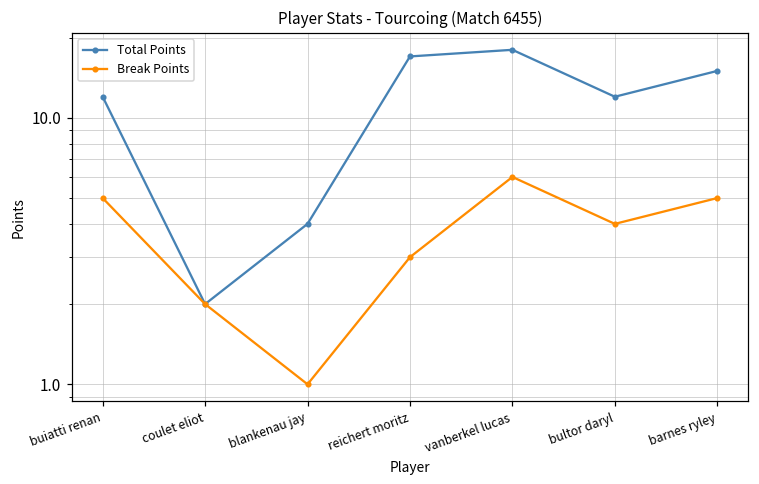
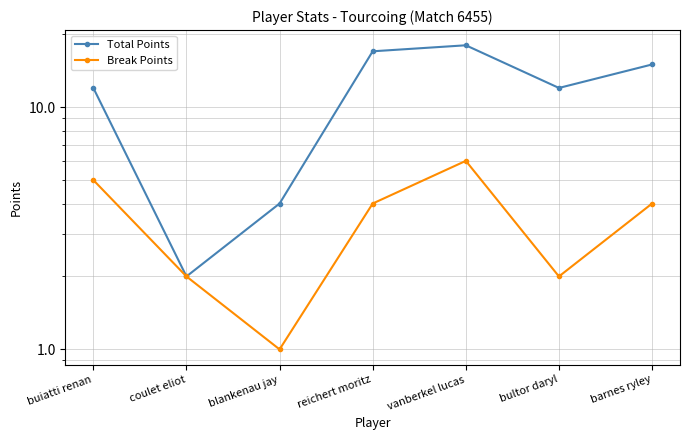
  {
    "Total Points": {
      "buiatti renan": 12,
      "blankenau jay": 4,
      "reichert moritz": 17,
      "vanberkel lucas": 18,
      "bultor daryl": 12,
      "barnes ryley": 15
    },
    "Break Points": {
      "buiatti renan": 5,
      "blankenau jay": 1,
-     "reichert moritz": 3,
+     "reichert moritz": 4,
      "vanberkel lucas": 6,
-     "bultor daryl": 4,
-     "barnes ryley": 5
+     "bultor daryl": 2,
+     "barnes ryley": 4
    }
  }
